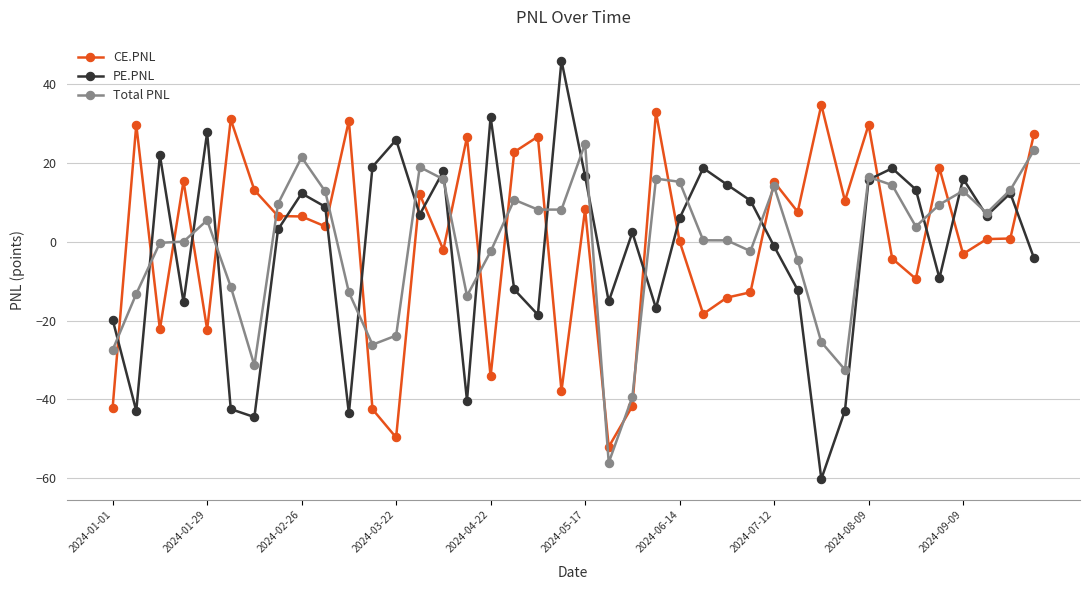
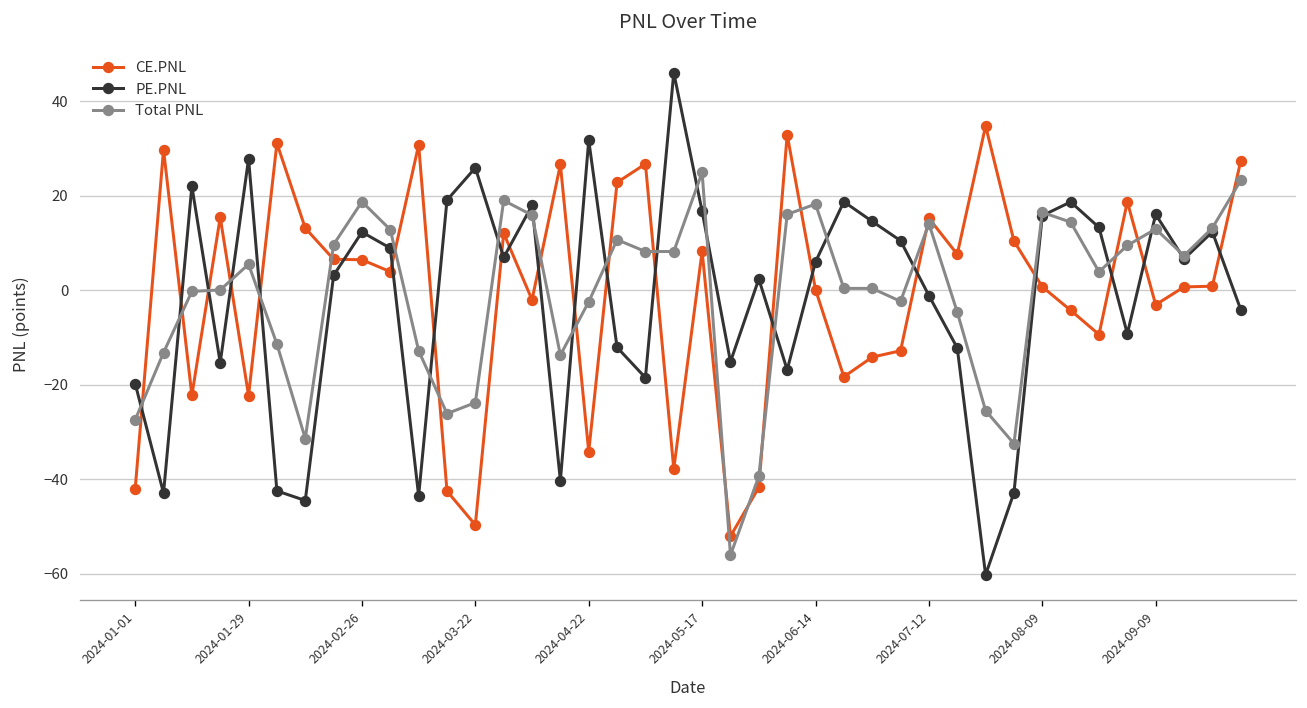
  {
    "CE.PNL": {
      "2024-01-01": -42,
      "2024-01-29": -22,
      "2024-02-26": 6,
      "2024-03-22": -50,
      "2024-04-22": -34,
      "2024-05-17": 8,
      "2024-06-14": 0,
      "2024-07-12": 15,
-     "2024-08-09": 30,
+     "2024-08-09": 1,
      "2024-09-09": -3
    },
    "PE.PNL": {
      "2024-01-01": -20,
      "2024-01-29": 28,
      "2024-02-26": 12,
      "2024-03-22": 26,
      "2024-04-22": 32,
      "2024-05-17": 17,
      "2024-06-14": 6,
      "2024-07-12": -1,
      "2024-08-09": 16,
      "2024-09-09": 16
    },
    "Total PNL": {
      "2024-01-01": -27,
      "2024-01-29": 5,
-     "2024-02-26": 21,
+     "2024-02-26": 19,
      "2024-03-22": -24,
      "2024-04-22": -2,
      "2024-05-17": 25,
-     "2024-06-14": 15,
+     "2024-06-14": 18,
      "2024-07-12": 14,
      "2024-08-09": 16,
      "2024-09-09": 13
    }
  }
